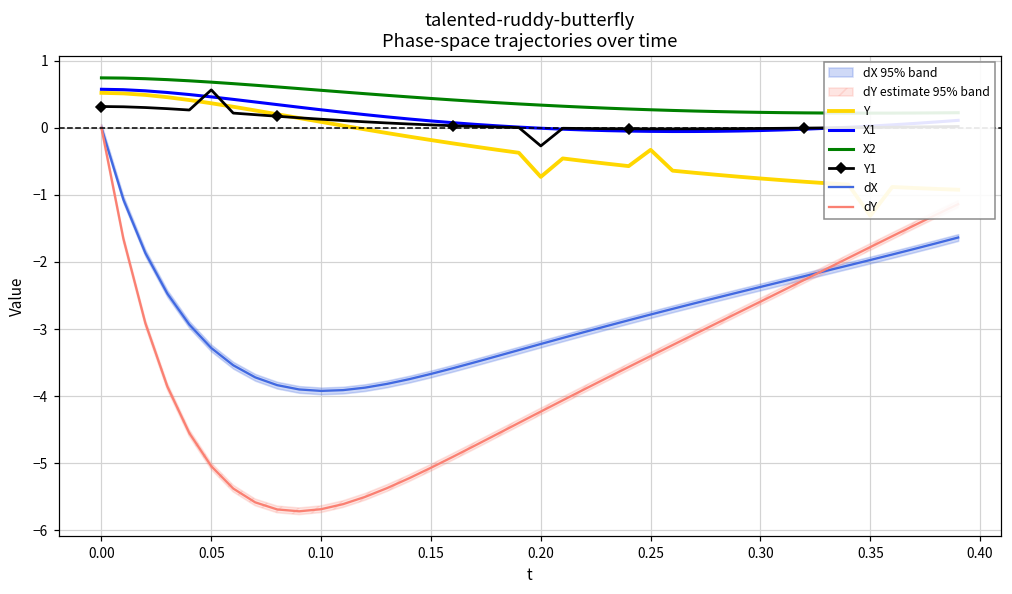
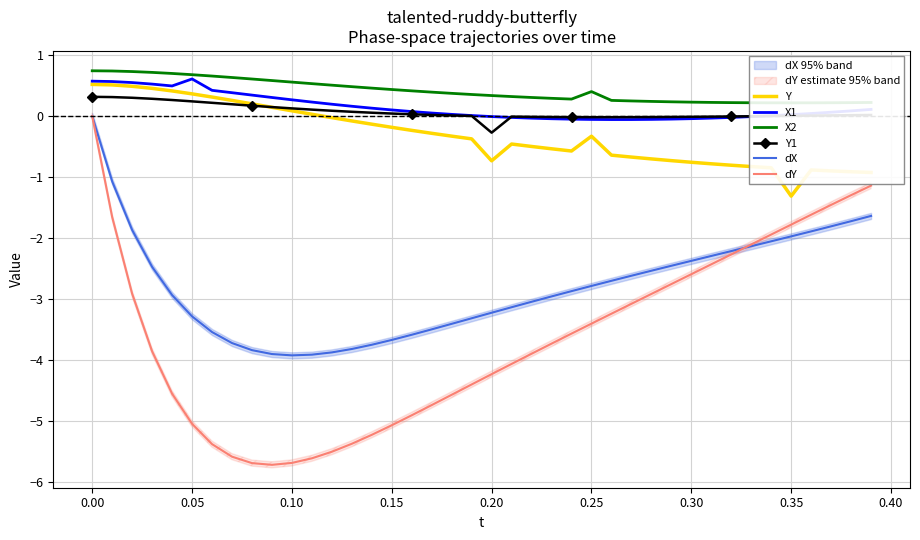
  {
    "Y": {
      "0.00": 0.5,
      "0.05": 0.4,
      "0.15": -0.2,
      "0.20": -0.7,
      "0.25": -0.3,
      "0.30": -0.8,
      "0.35": -1.3
    },
    "X1": {
      "0.00": 0.6,
-     "0.05": 0.5,
+     "0.05": 0.6,
      "0.10": 0.3,
      "0.15": 0.1,
      "0.20": 0.0
    },
    "X2": {
      "0.00": 0.7,
      "0.05": 0.7,
      "0.10": 0.6,
      "0.15": 0.4,
      "0.20": 0.3,
-     "0.25": 0.3,
+     "0.25": 0.4,
      "0.30": 0.2
    },
    "Y1": {
      "0.00": 0.3,
-     "0.05": 0.6,
+     "0.05": 0.2,
      "0.15": 0.0,
      "0.20": -0.3
    }
  }
